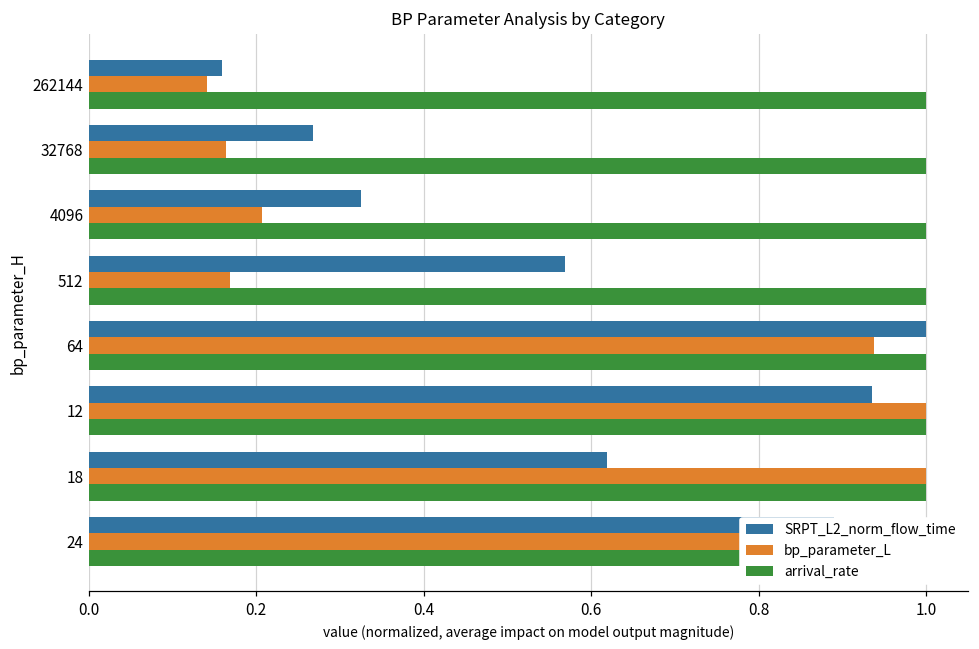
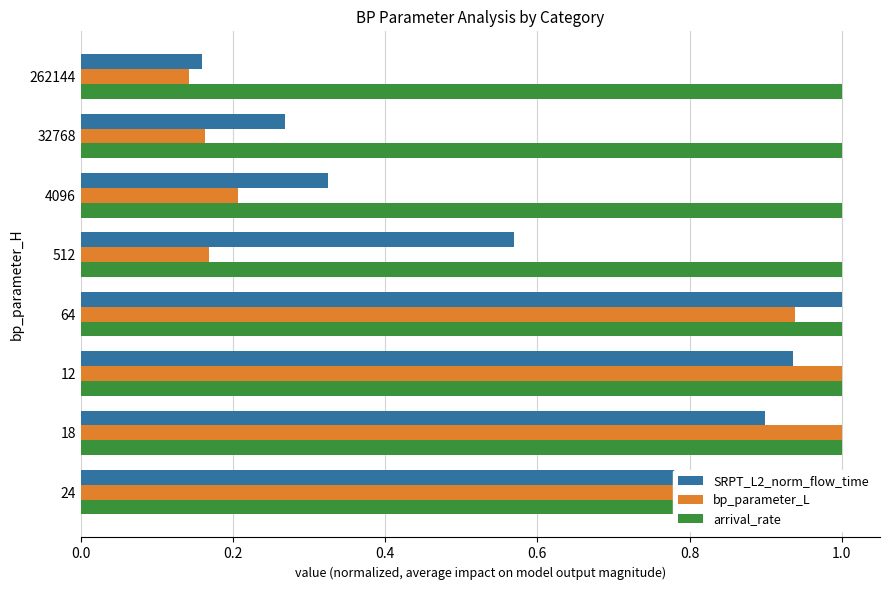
  {
    "SRPT_L2_norm_flow_time": {
      "262144": 0.16,
      "32768": 0.27,
      "4096": 0.33,
      "512": 0.57,
      "64": 1.00,
      "12": 0.94,
-     "18": 0.62
+     "18": 0.90
    },
    "bp_parameter_L": {
      "262144": 0.14,
      "32768": 0.16,
      "4096": 0.21,
      "512": 0.17,
      "64": 0.94,
      "12": 1.00,
      "18": 1.00
    },
    "arrival_rate": {
      "262144": 1.00,
      "32768": 1.00,
      "4096": 1.00,
      "512": 1.00,
      "64": 1.00,
      "12": 1.00,
      "18": 1.00
    }
  }
